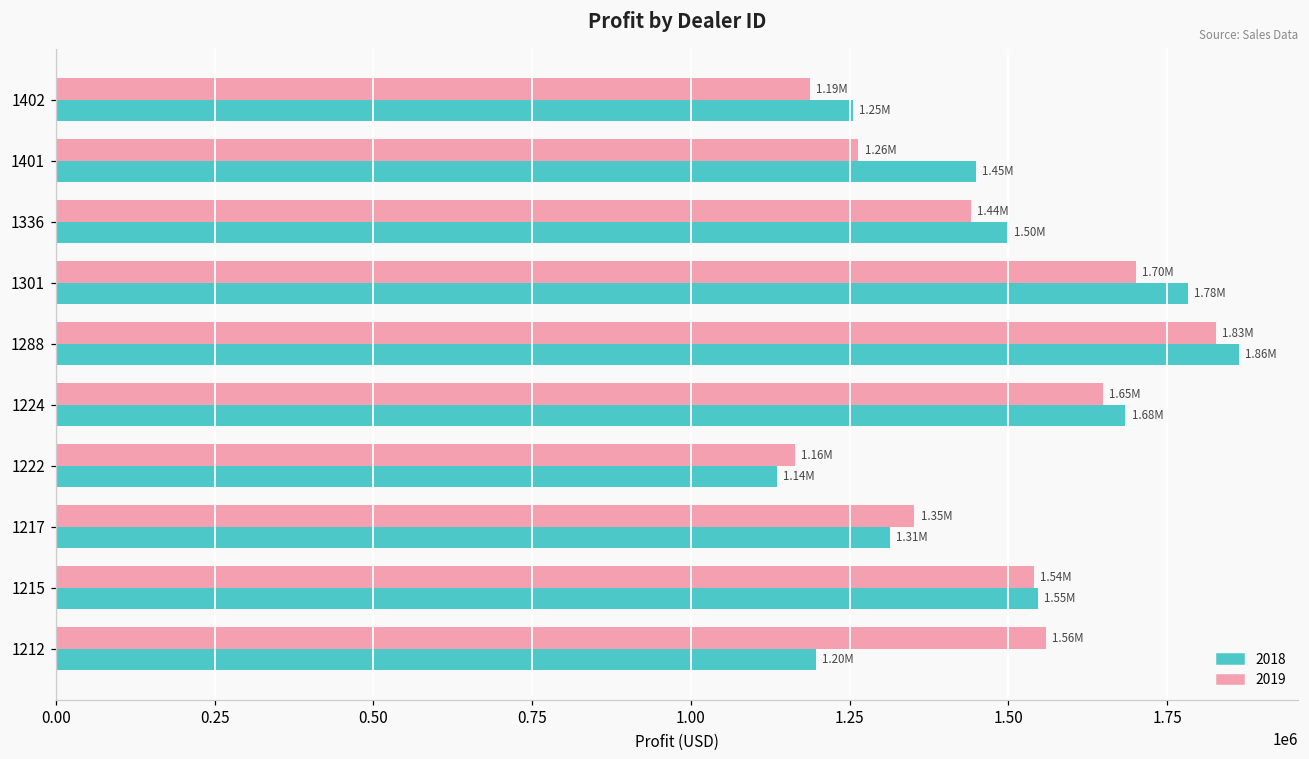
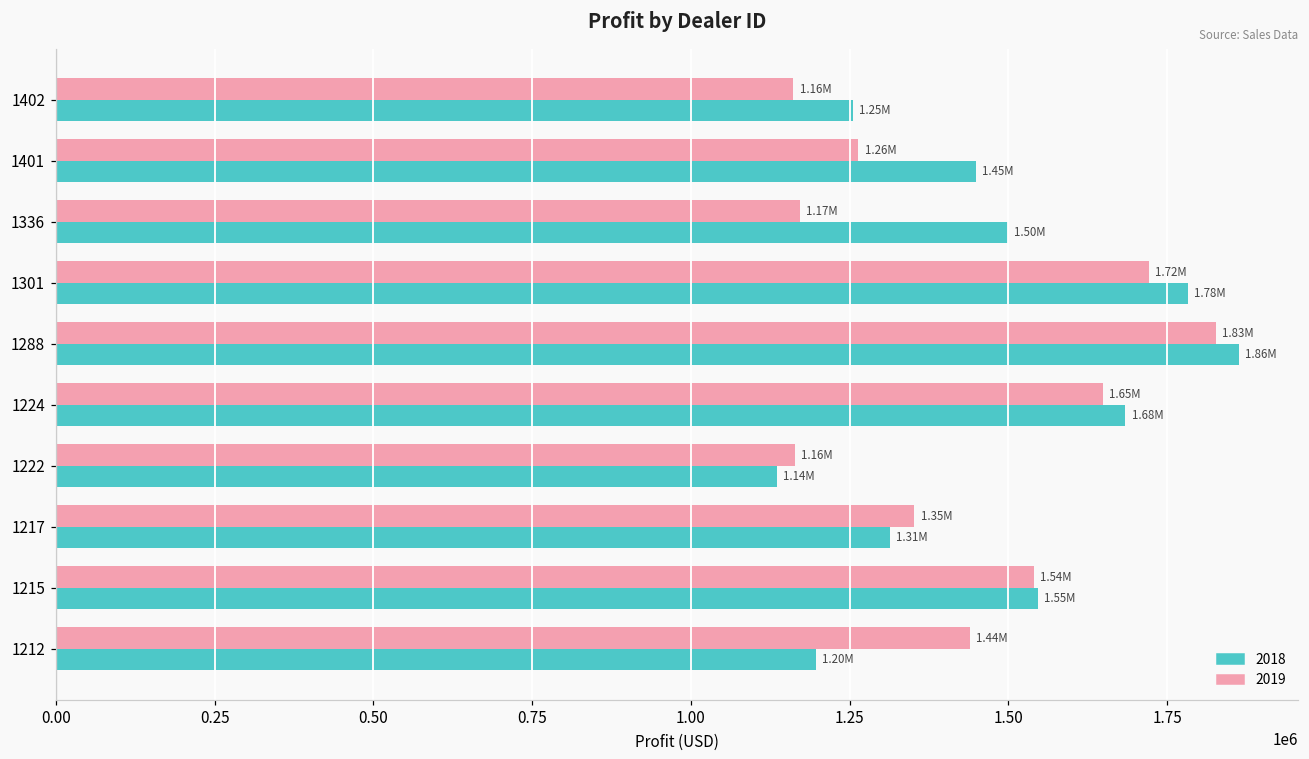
  {
    "2018": {
      "1402": "1.25M",
      "1401": "1.45M",
      "1336": "1.50M",
      "1301": "1.78M",
      "1288": "1.86M",
      "1224": "1.68M",
      "1222": "1.14M",
      "1217": "1.31M",
      "1215": "1.55M",
      "1212": "1.20M"
    },
    "2019": {
-     "1402": "1.19M",
+     "1402": "1.16M",
      "1401": "1.26M",
-     "1336": "1.44M",
-     "1301": "1.70M",
+     "1336": "1.17M",
+     "1301": "1.72M",
      "1288": "1.83M",
      "1224": "1.65M",
      "1222": "1.16M",
      "1217": "1.35M",
      "1215": "1.54M",
-     "1212": "1.56M"
+     "1212": "1.44M"
    }
  }
